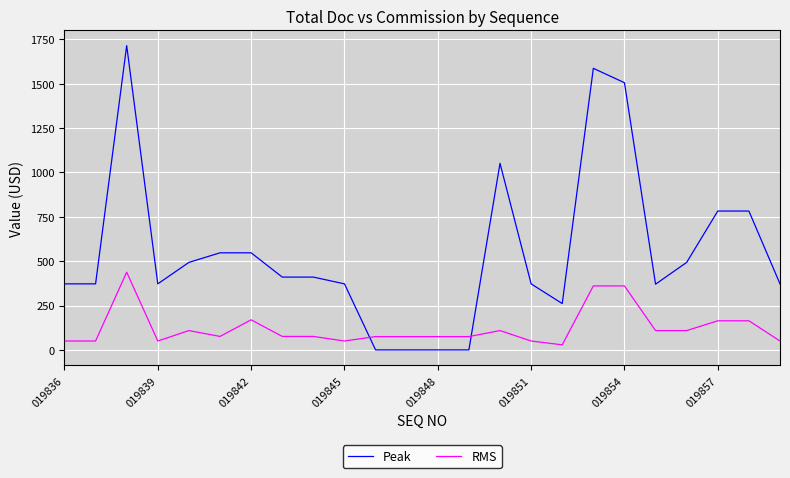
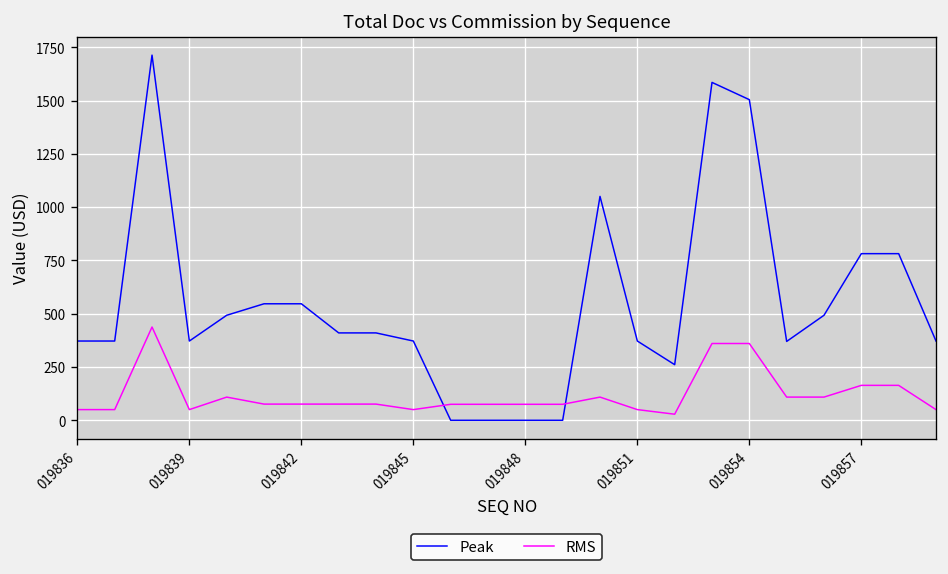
  {
    "Peak": {
      "019836": 370,
      "019839": 370,
      "019842": 550,
      "019845": 370,
      "019848": 0,
      "019851": 370,
      "019854": 1510,
      "019857": 780
    },
    "RMS": {
      "019836": 50,
      "019839": 50,
-     "019842": 170,
+     "019842": 80,
      "019845": 50,
      "019848": 80,
      "019851": 50,
      "019854": 360,
      "019857": 160
    }
  }
